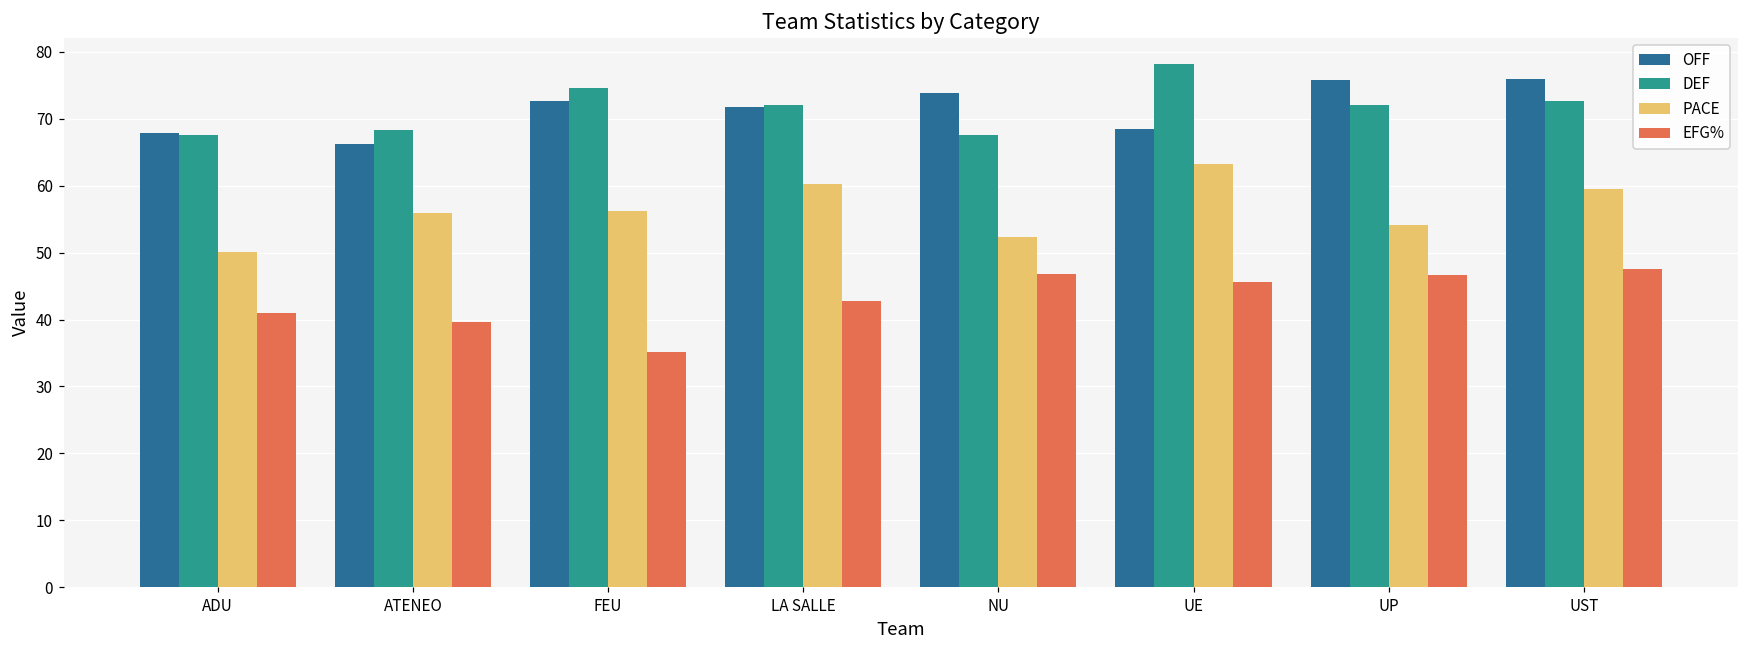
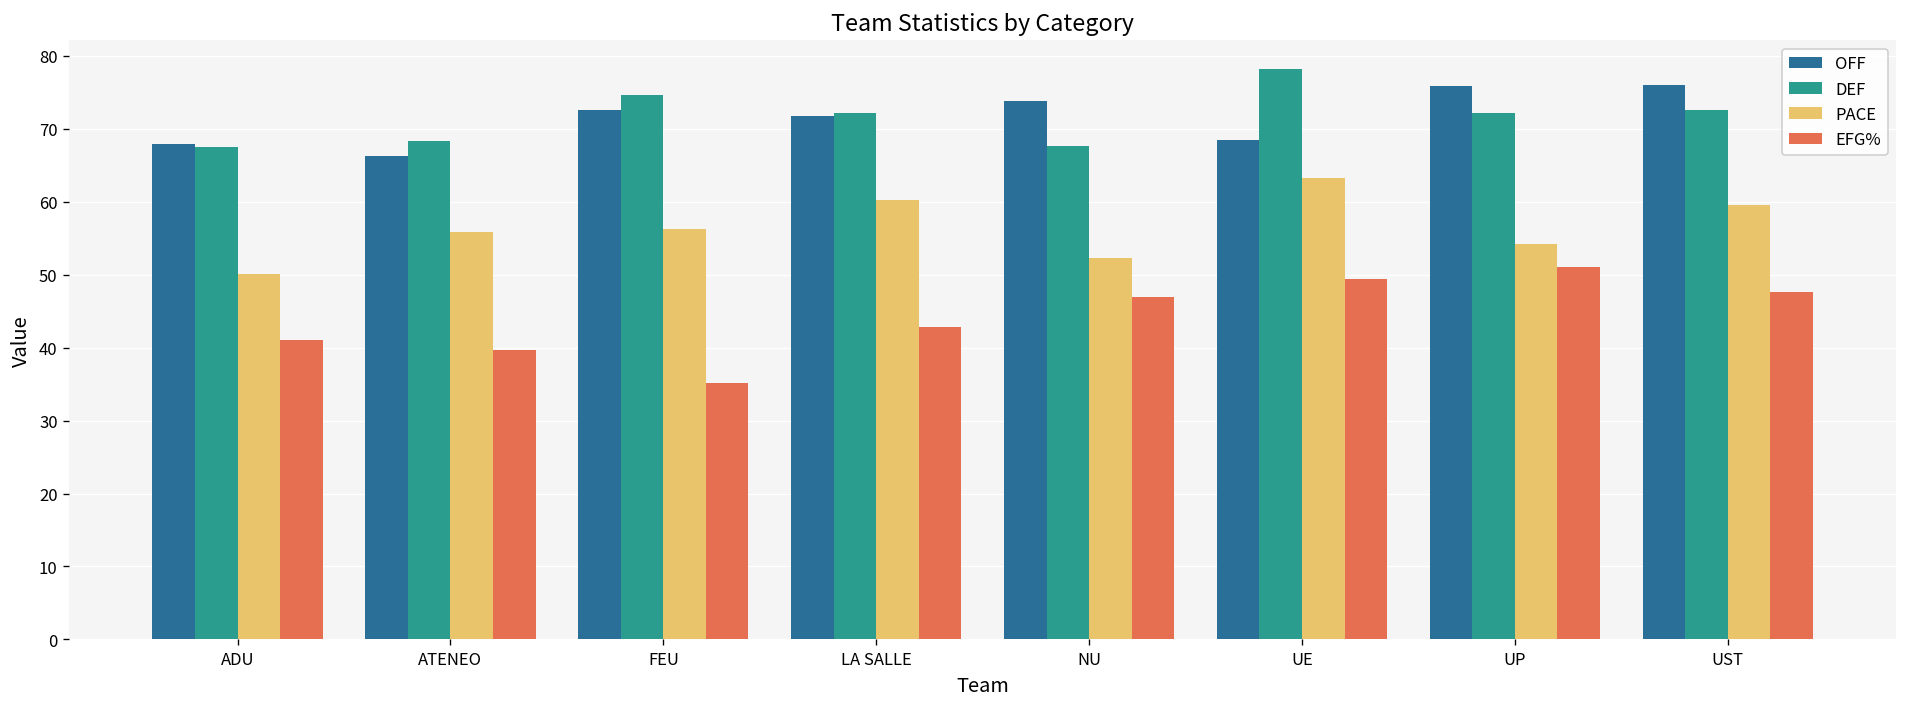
  {
    "PACE": {
      "ADU": 50,
      "ATENEO": 56,
      "FEU": 56,
      "LA SALLE": 60,
      "NU": 52,
      "UE": 63,
      "UP": 54,
      "UST": 60
    },
    "EFG%": {
      "ADU": 41,
      "ATENEO": 40,
      "FEU": 35,
      "LA SALLE": 43,
      "NU": 47,
-     "UE": 46,
-     "UP": 47,
+     "UE": 49,
+     "UP": 51,
      "UST": 48
    }
  }
